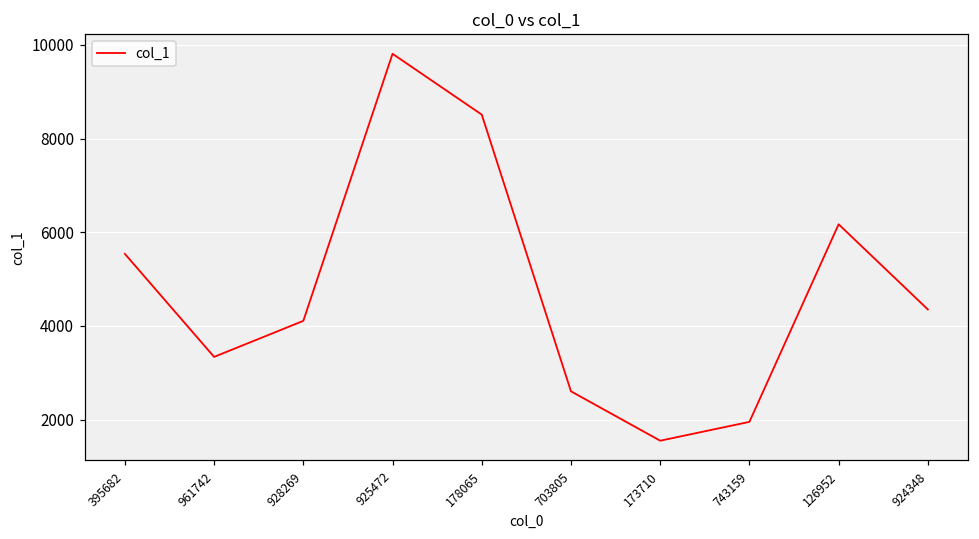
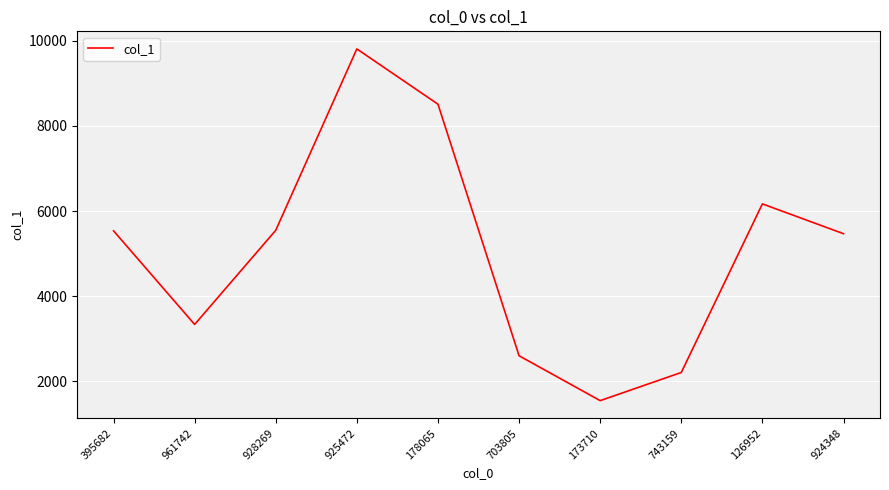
  {
    "395682": 5500,
    "961742": 3300,
-   "928269": 4100,
+   "928269": 5500,
    "925472": 9800,
    "178065": 8500,
    "703805": 2600,
    "173710": 1500,
-   "743159": 2000,
+   "743159": 2200,
    "126952": 6200,
-   "924348": 4400
+   "924348": 5500
  }
